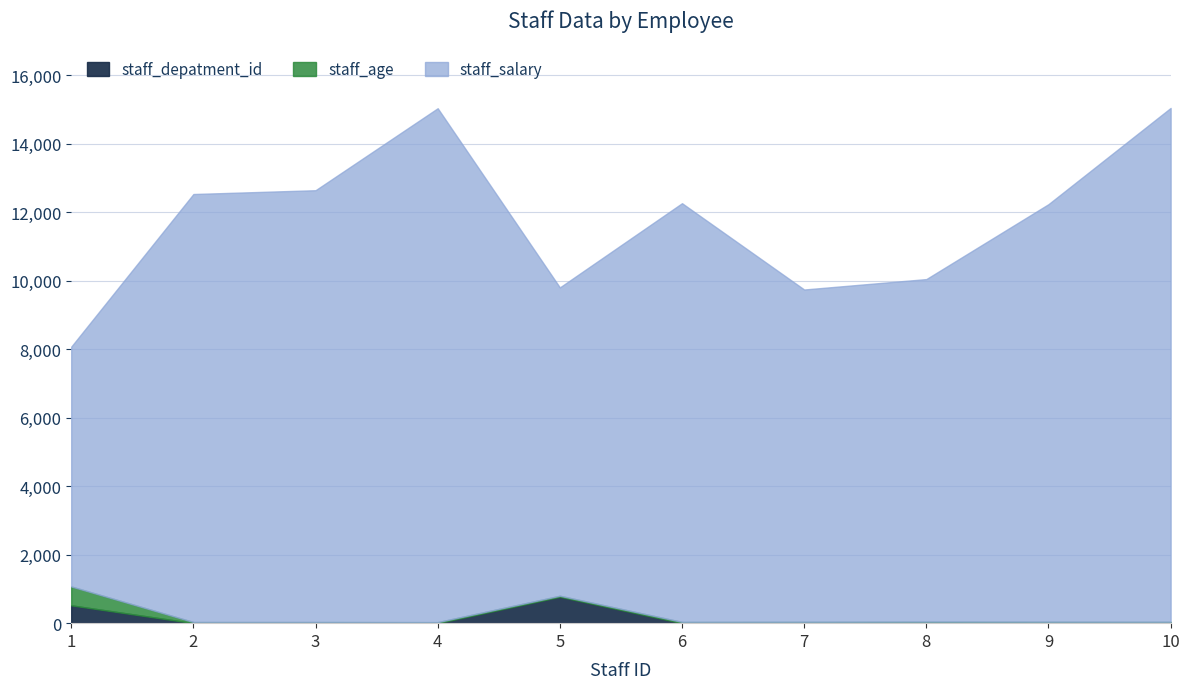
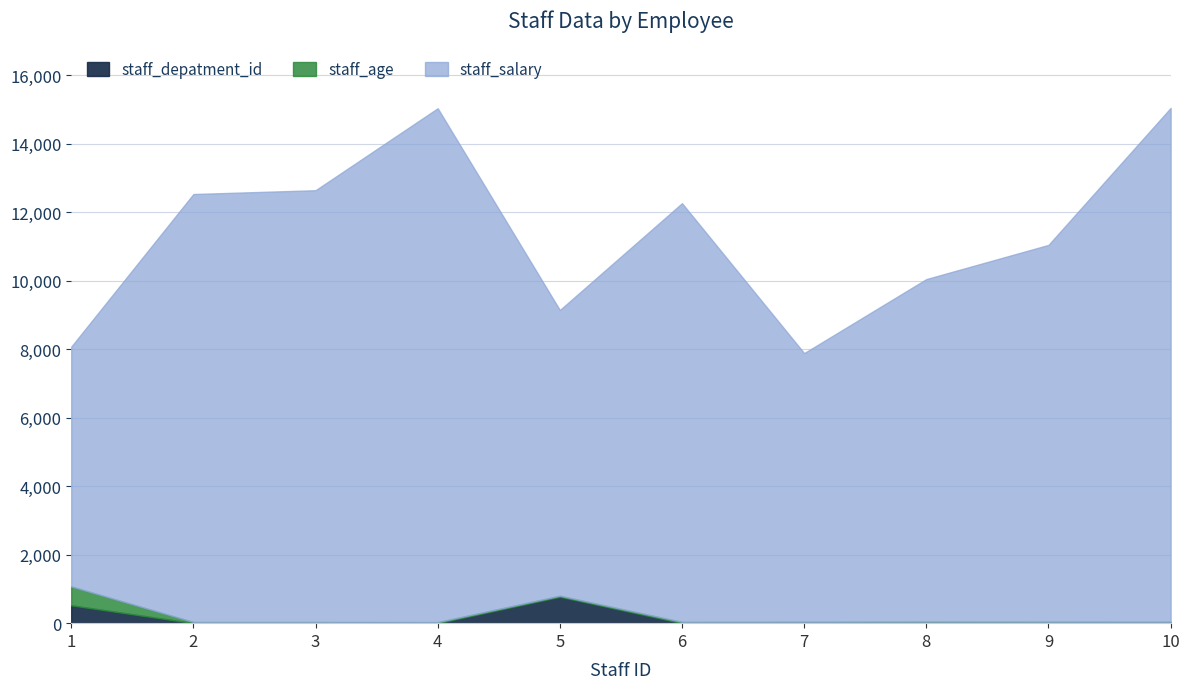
  {
    "staff_depatment_id": {
      "1": "500"
    },
    "staff_age": {
      "1": "600"
    },
    "staff_salary": {
      "1": "7,000",
      "2": "12,500",
      "3": "12,600",
      "4": "15,000",
-     "5": "9,000",
+     "5": "8,300",
      "6": "12,200",
-     "7": "9,700",
+     "7": "7,800",
      "8": "10,000",
-     "9": "12,200",
+     "9": "11,000",
      "10": "15,000"
    }
  }
